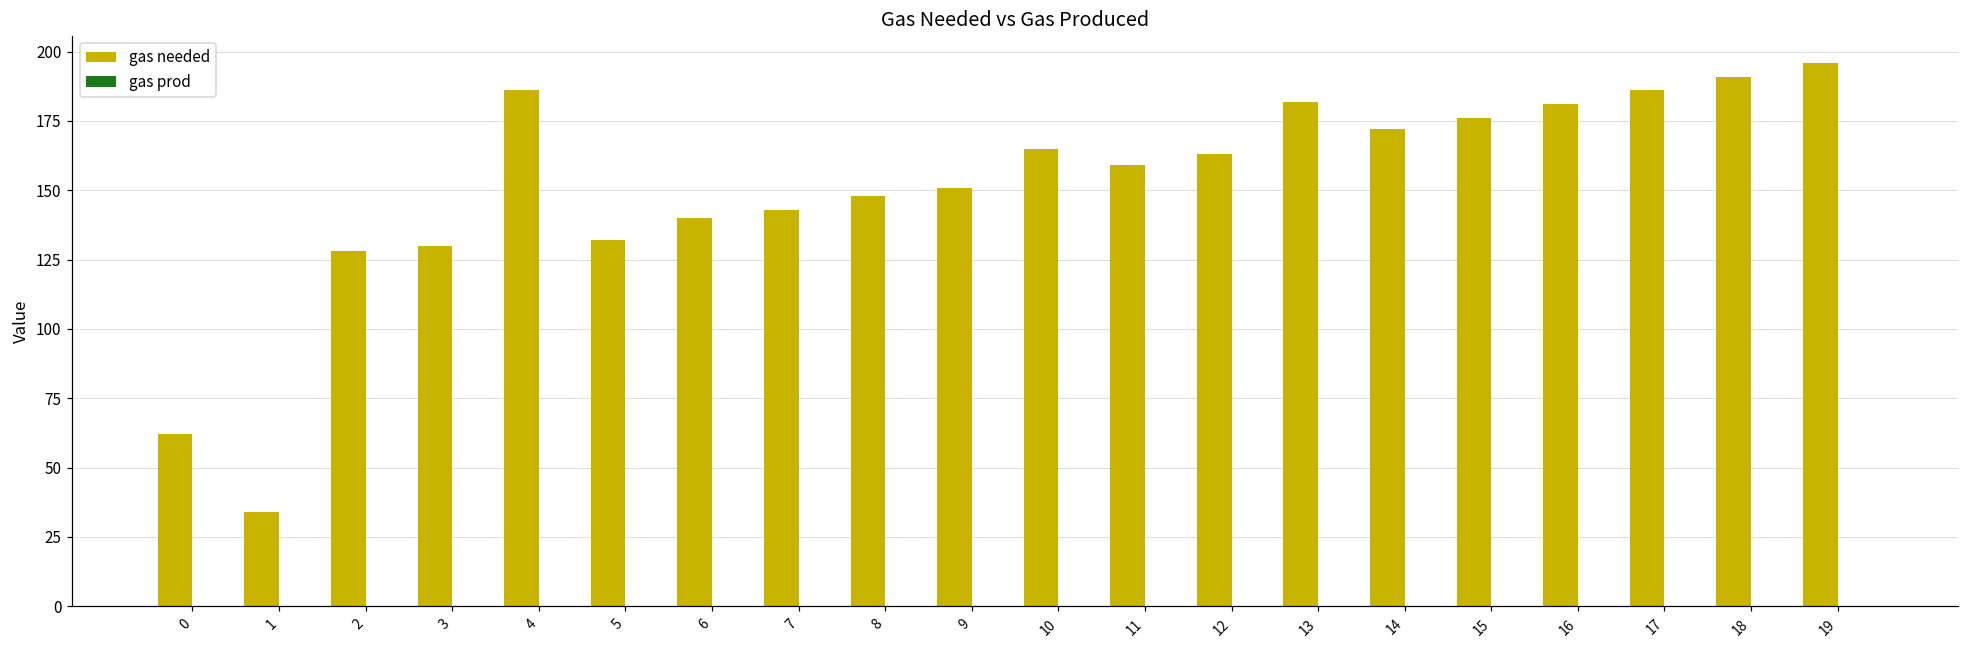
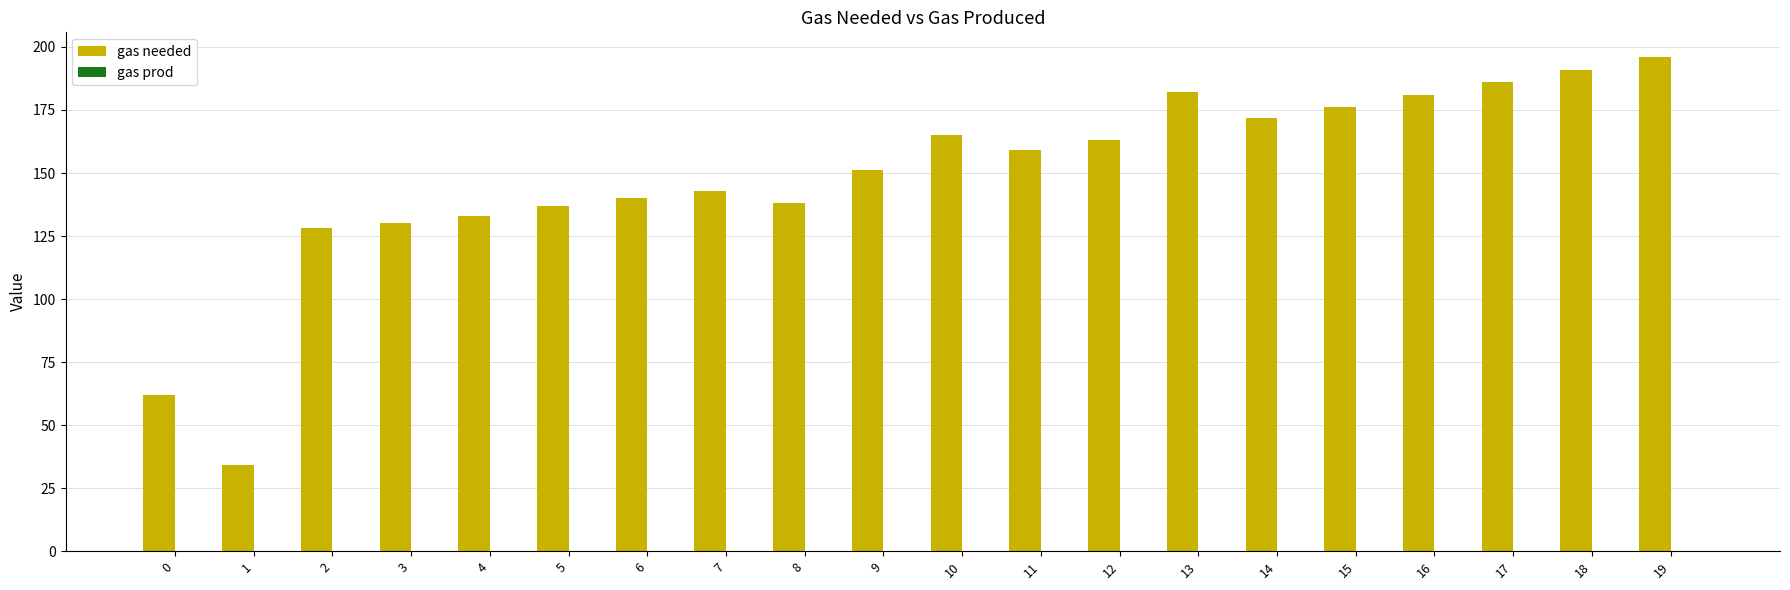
  {
    "gas needed": {
      "0": 62,
      "1": 34,
      "2": 128,
      "3": 130,
-     "4": 186,
-     "5": 132,
+     "4": 133,
+     "5": 137,
      "6": 140,
      "7": 143,
-     "8": 148,
+     "8": 138,
      "9": 151,
      "10": 165,
      "11": 159,
      "12": 163,
      "13": 182,
      "14": 172,
      "15": 176,
      "16": 181,
      "17": 186,
      "18": 191,
      "19": 196
    },
    "gas prod": {
      "0": 0,
      "1": 0,
      "2": 0,
      "3": 0,
      "4": 0,
      "5": 0,
      "6": 0,
      "7": 0,
      "8": 0,
      "9": 0,
      "10": 0,
      "11": 0,
      "12": 0,
      "13": 0,
      "14": 0,
      "15": 0,
      "16": 0,
      "17": 0,
      "18": 0,
      "19": 0
    }
  }
